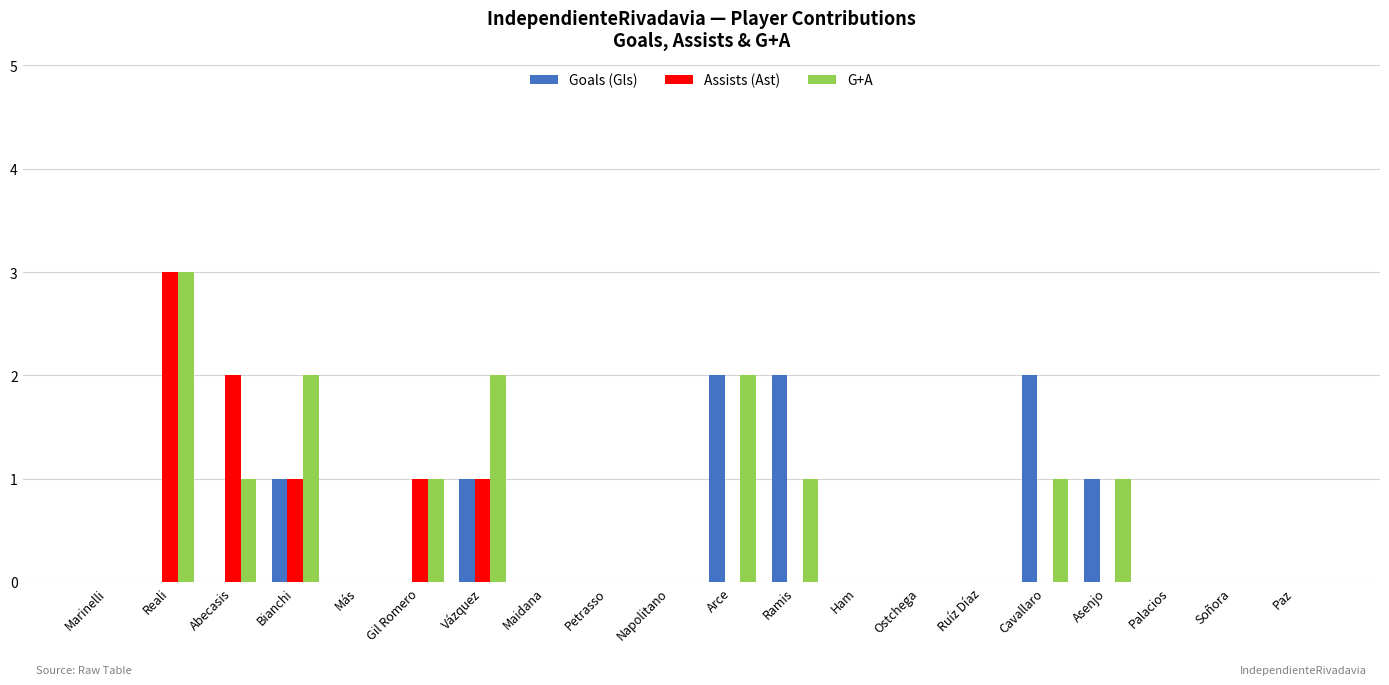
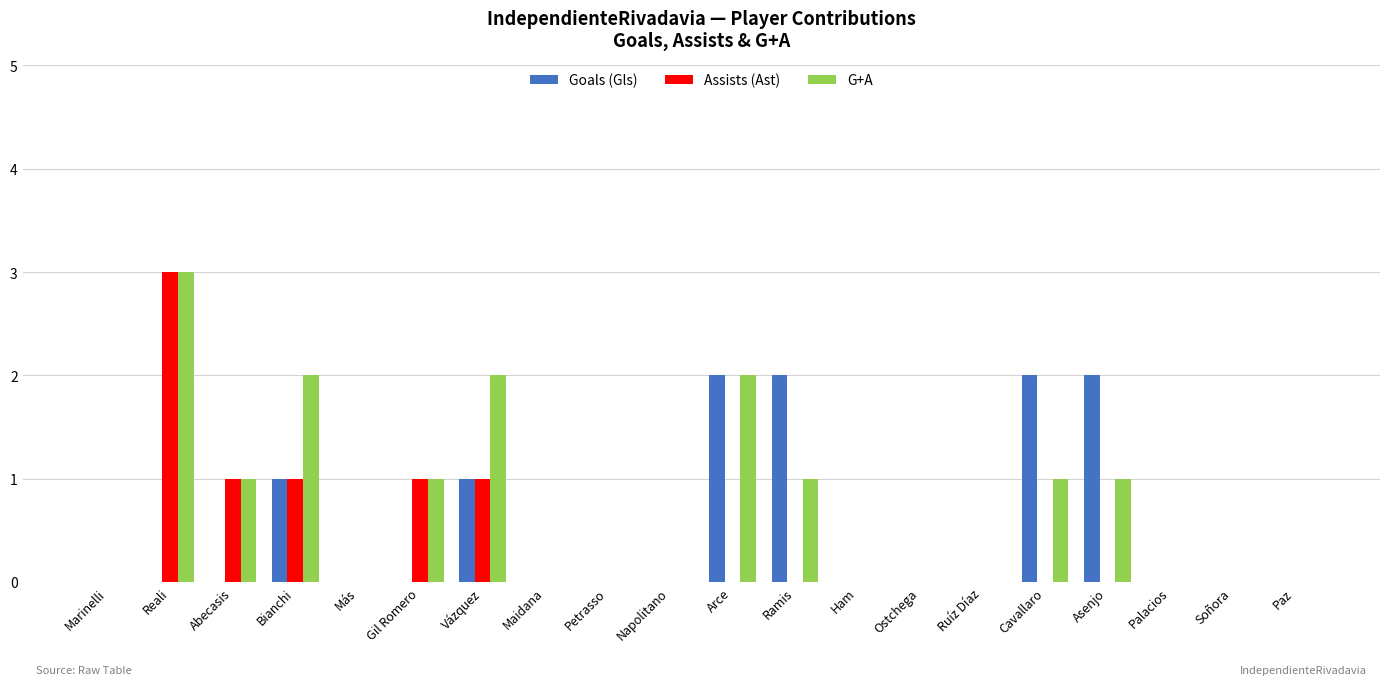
  {
    "Goals (Gls)": {
      "Marinelli": 0,
      "Reali": 0,
      "Abecasis": 0,
      "Bianchi": 1,
      "Más": 0,
      "Gil Romero": 0,
      "Vázquez": 1,
      "Maidana": 0,
      "Petrasso": 0,
      "Napolitano": 0,
      "Arce": 2,
      "Ramis": 2,
      "Ham": 0,
      "Ostchega": 0,
      "Ruíz Díaz": 0,
      "Cavallaro": 2,
-     "Asenjo": 1,
+     "Asenjo": 2,
      "Palacios": 0,
      "Soñora": 0,
      "Paz": 0
    },
    "Assists (Ast)": {
      "Marinelli": 0,
      "Reali": 3,
-     "Abecasis": 2,
+     "Abecasis": 1,
      "Bianchi": 1,
      "Más": 0,
      "Gil Romero": 1,
      "Vázquez": 1,
      "Maidana": 0,
      "Petrasso": 0,
      "Napolitano": 0,
      "Arce": 0,
      "Ramis": 0,
      "Ham": 0,
      "Ostchega": 0,
      "Ruíz Díaz": 0,
      "Cavallaro": 0,
      "Asenjo": 0,
      "Palacios": 0,
      "Soñora": 0,
      "Paz": 0
    },
    "G+A": {
      "Marinelli": 0,
      "Reali": 3,
      "Abecasis": 1,
      "Bianchi": 2,
      "Más": 0,
      "Gil Romero": 1,
      "Vázquez": 2,
      "Maidana": 0,
      "Petrasso": 0,
      "Napolitano": 0,
      "Arce": 2,
      "Ramis": 1,
      "Ham": 0,
      "Ostchega": 0,
      "Ruíz Díaz": 0,
      "Cavallaro": 1,
      "Asenjo": 1,
      "Palacios": 0,
      "Soñora": 0,
      "Paz": 0
    }
  }
